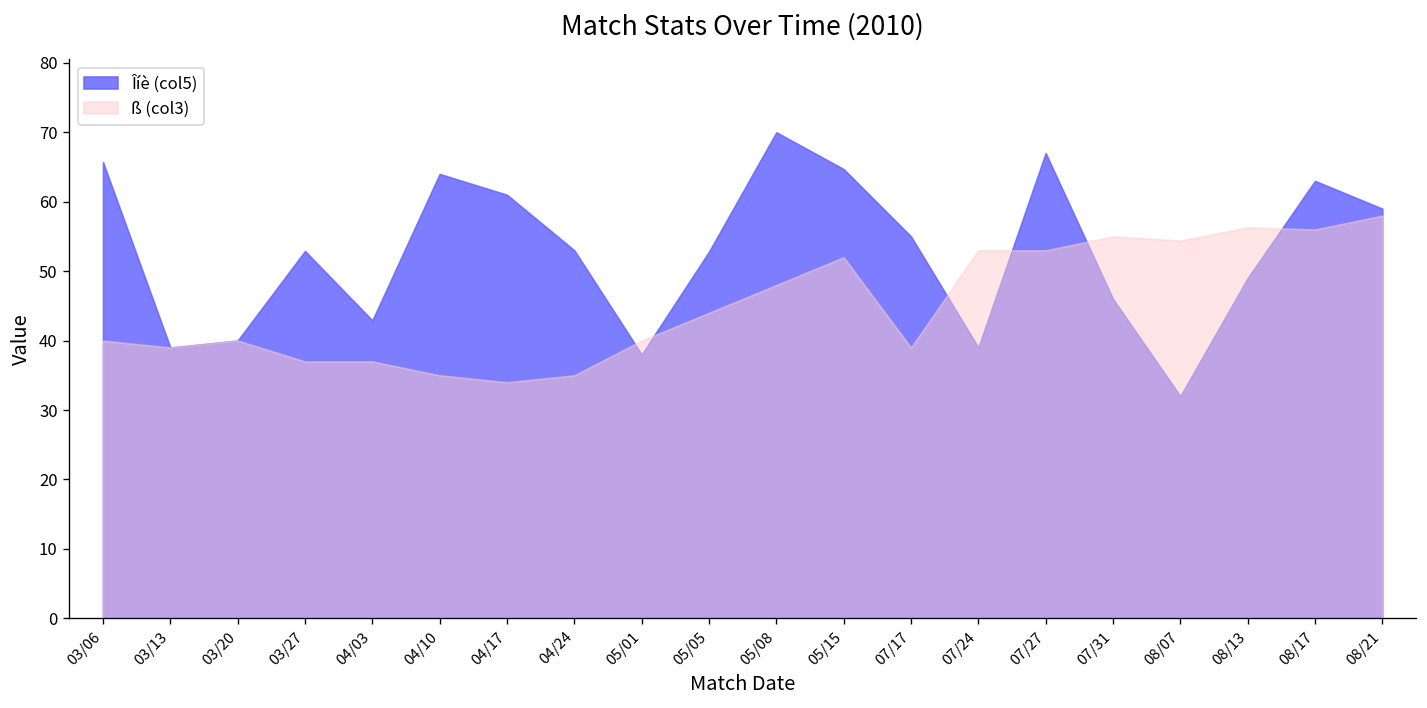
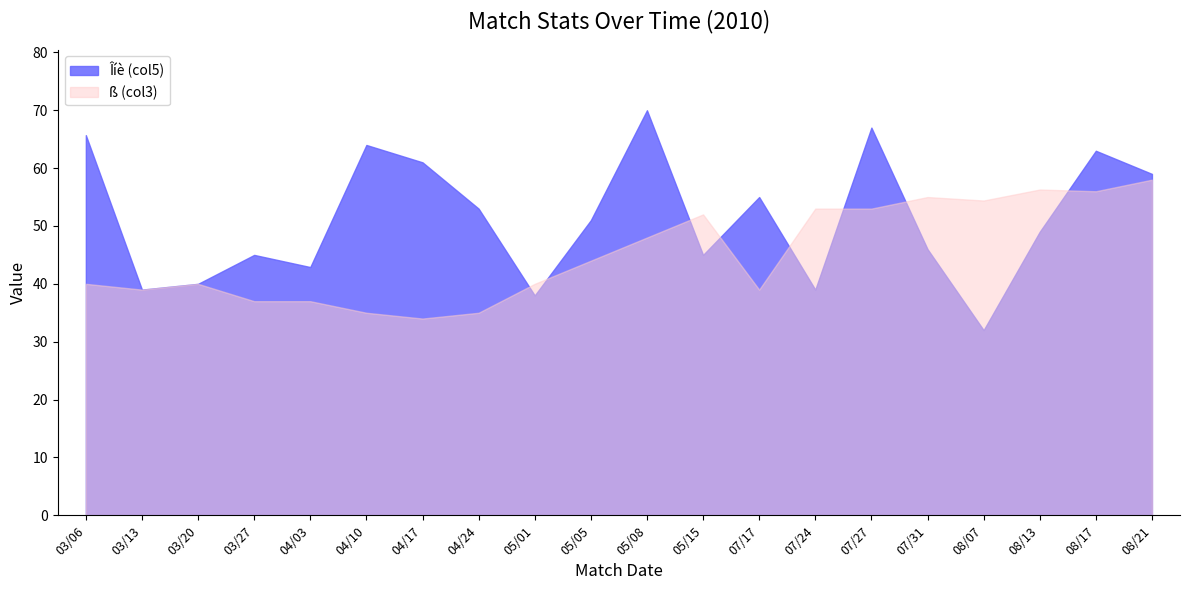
  {
    "Îíè (col5)": {
      "03/06": 66,
-     "03/27": 53,
+     "03/27": 45,
      "04/03": 43,
      "04/10": 64,
      "04/17": 61,
      "04/24": 53,
      "05/01": 38,
-     "05/05": 53,
+     "05/05": 51,
      "05/08": 70,
-     "05/15": 65,
+     "05/15": 45,
      "07/17": 55,
      "07/24": 39,
      "07/27": 67,
      "07/31": 46,
      "08/07": 32,
      "08/13": 49,
      "08/17": 63,
      "08/21": 59
    },
    "ß (col3)": {
      "03/06": 40,
      "03/27": 37,
      "04/03": 37,
      "04/10": 35,
      "04/17": 34,
      "04/24": 35,
      "05/01": 40,
      "05/05": 44,
      "05/08": 48,
      "05/15": 52,
      "07/17": 39,
      "07/24": 53,
      "07/27": 53,
      "07/31": 55,
      "08/07": 54,
      "08/13": 56,
      "08/17": 56,
      "08/21": 58
    }
  }
